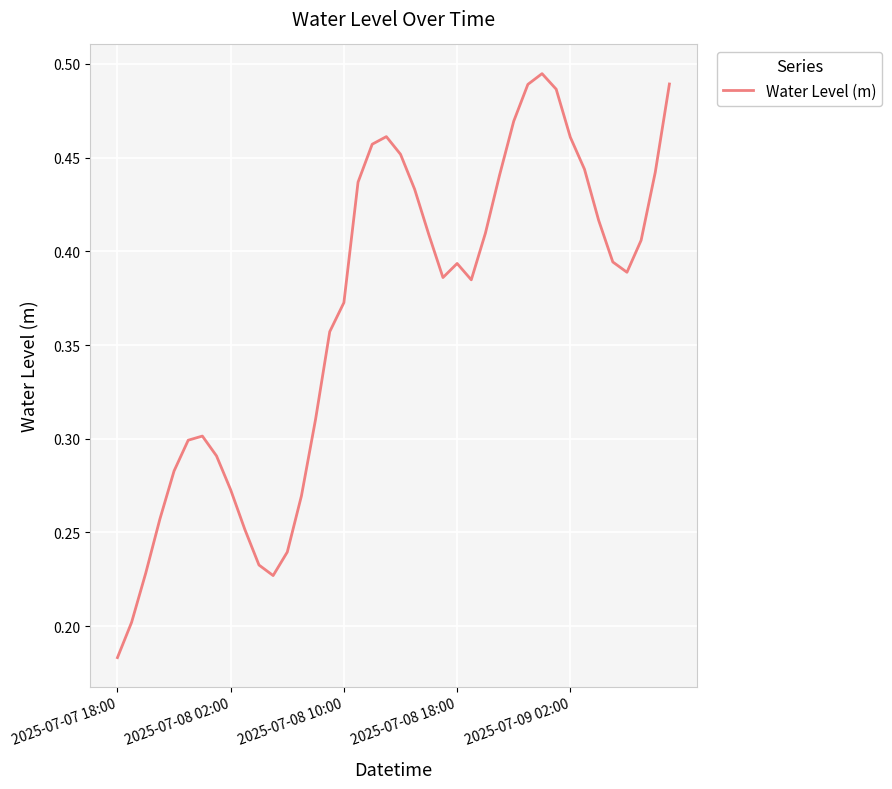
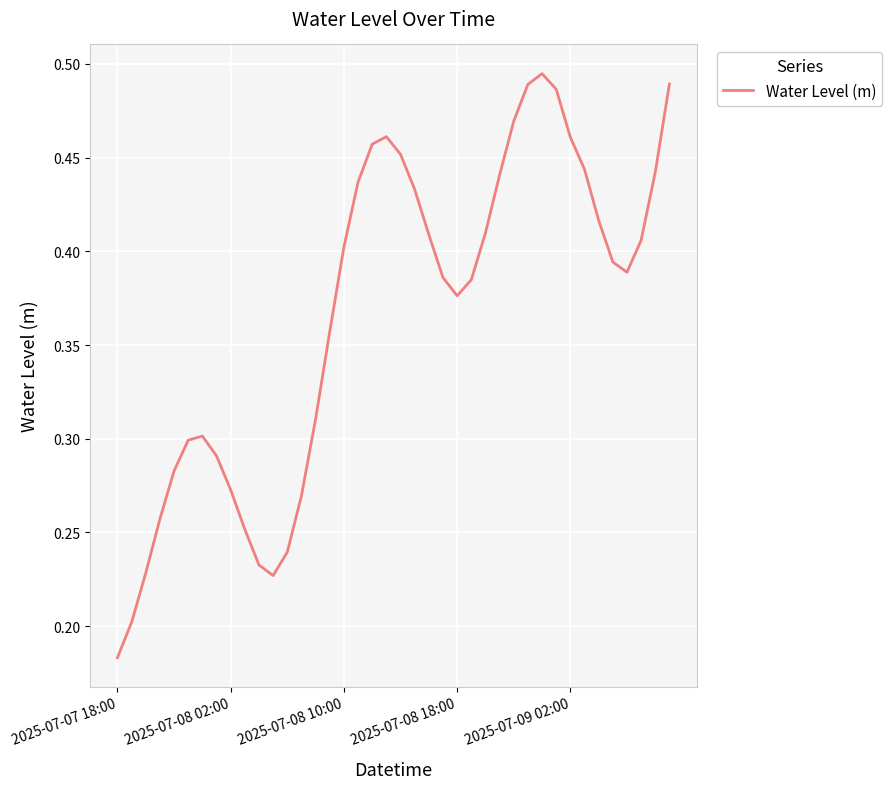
  {
    "2025-07-07 18:00": 0.183,
    "2025-07-08 02:00": 0.273,
-   "2025-07-08 10:00": 0.373,
-   "2025-07-08 18:00": 0.394,
+   "2025-07-08 10:00": 0.402,
+   "2025-07-08 18:00": 0.376,
    "2025-07-09 02:00": 0.461
  }
